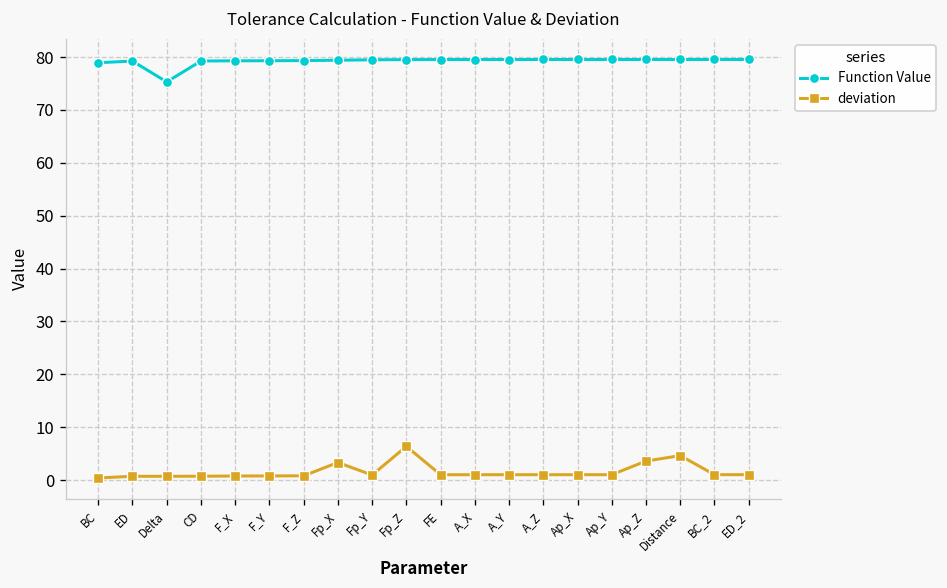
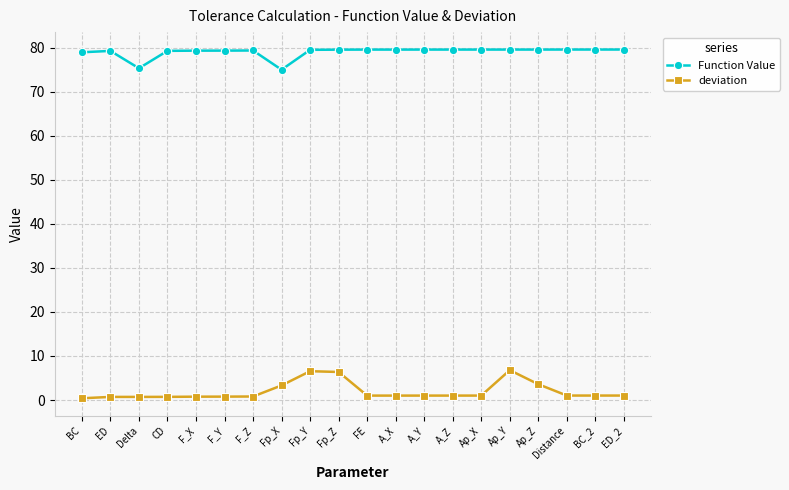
  {
    "Function Value": {
      "BC": 79,
      "ED": 79,
      "Delta": 75,
      "CD": 79,
      "F_X": 79,
      "F_Y": 79,
      "F_Z": 79,
-     "Fp_X": 79,
+     "Fp_X": 75,
      "Fp_Y": 79,
      "Fp_Z": 80,
      "FE": 80,
      "A_X": 80,
      "A_Y": 80,
      "A_Z": 80,
      "Ap_X": 80,
      "Ap_Y": 80,
      "Ap_Z": 80,
      "Distance": 80,
      "BC_2": 80,
      "ED_2": 80
    },
    "deviation": {
      "BC": 0,
      "ED": 1,
      "Delta": 1,
      "CD": 1,
      "F_X": 1,
      "F_Y": 1,
      "F_Z": 1,
      "Fp_X": 3,
-     "Fp_Y": 1,
+     "Fp_Y": 7,
      "Fp_Z": 6,
      "FE": 1,
      "A_X": 1,
      "A_Y": 1,
      "A_Z": 1,
      "Ap_X": 1,
-     "Ap_Y": 1,
+     "Ap_Y": 7,
      "Ap_Z": 4,
-     "Distance": 5,
+     "Distance": 1,
      "BC_2": 1,
      "ED_2": 1
    }
  }
